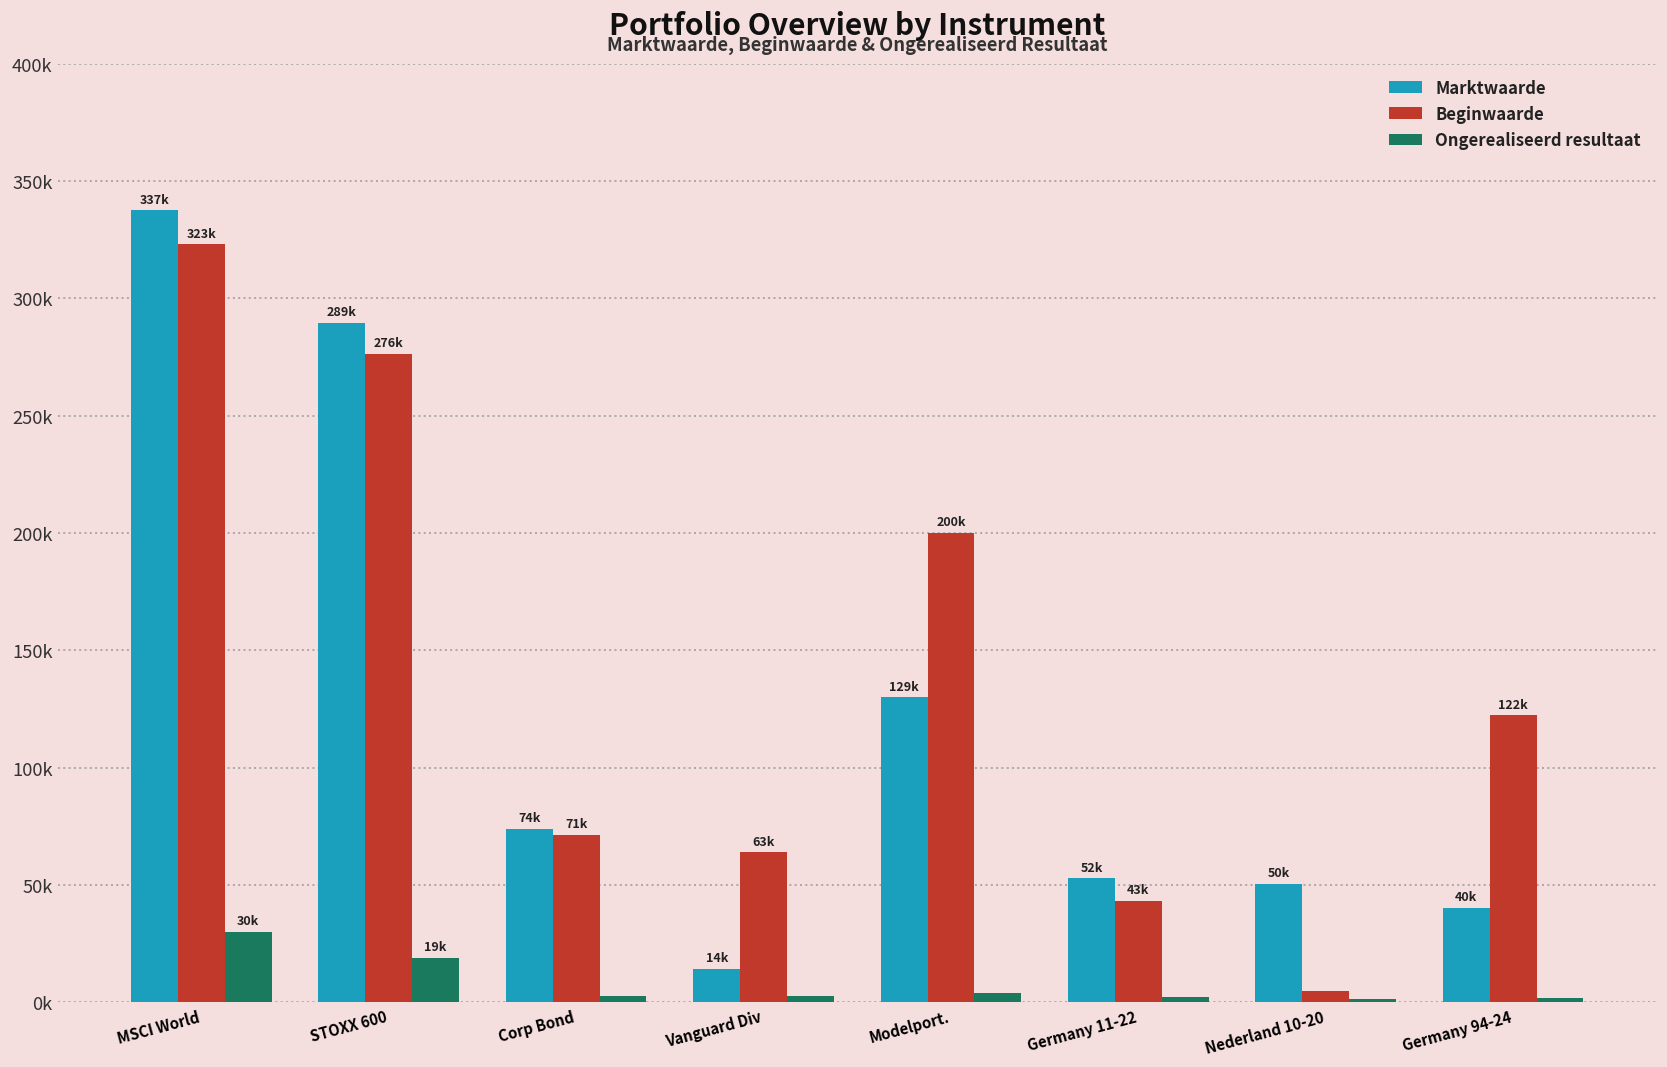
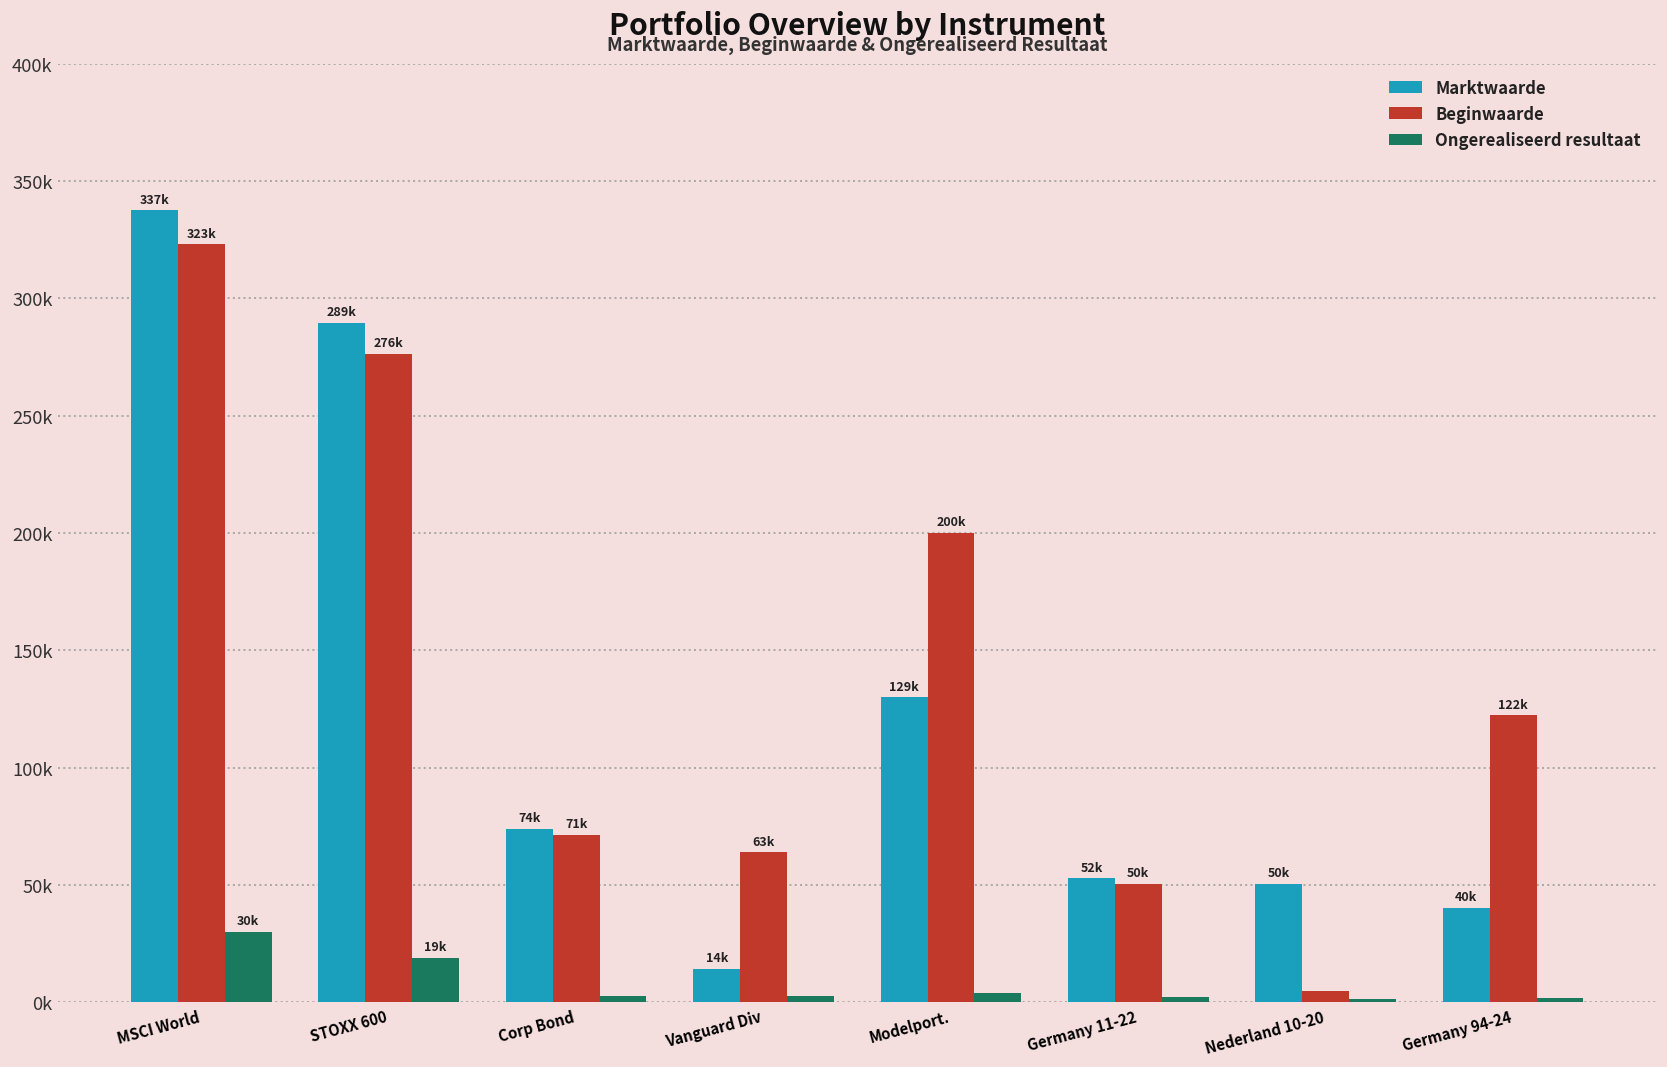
  {
    "Marktwaarde": {
      "Corp Bond": "74k",
      "Vanguard Div": "14k",
      "Germany 94-24": "40k"
    },
    "Beginwaarde": {
      "MSCI World": "323k",
      "STOXX 600": "276k",
      "Corp Bond": "71k",
      "Modelport.": "200k",
-     "Germany 11-22": "43k",
+     "Germany 11-22": "50k",
      "Germany 94-24": "122k"
    },
    "Ongerealiseerd resultaat": {
      "MSCI World": "30k",
      "STOXX 600": "19k"
    }
  }
